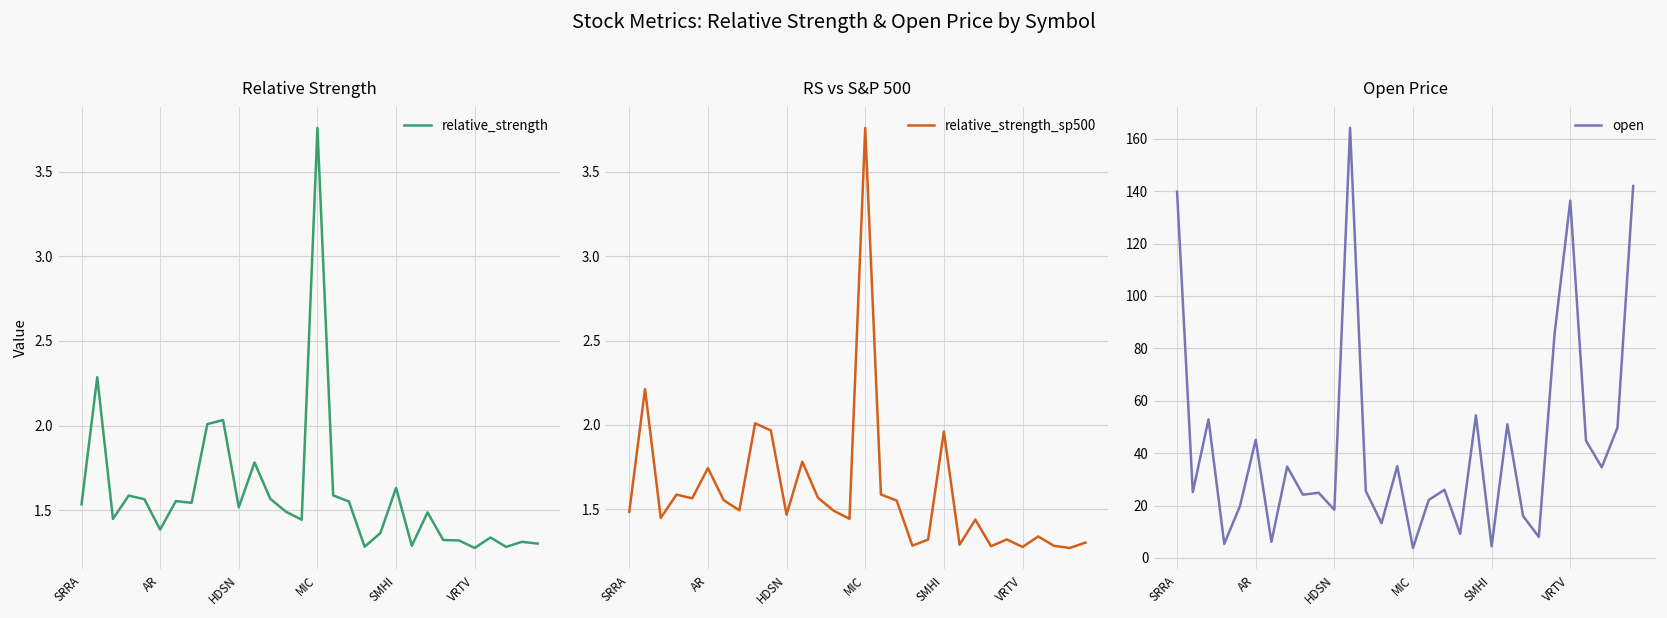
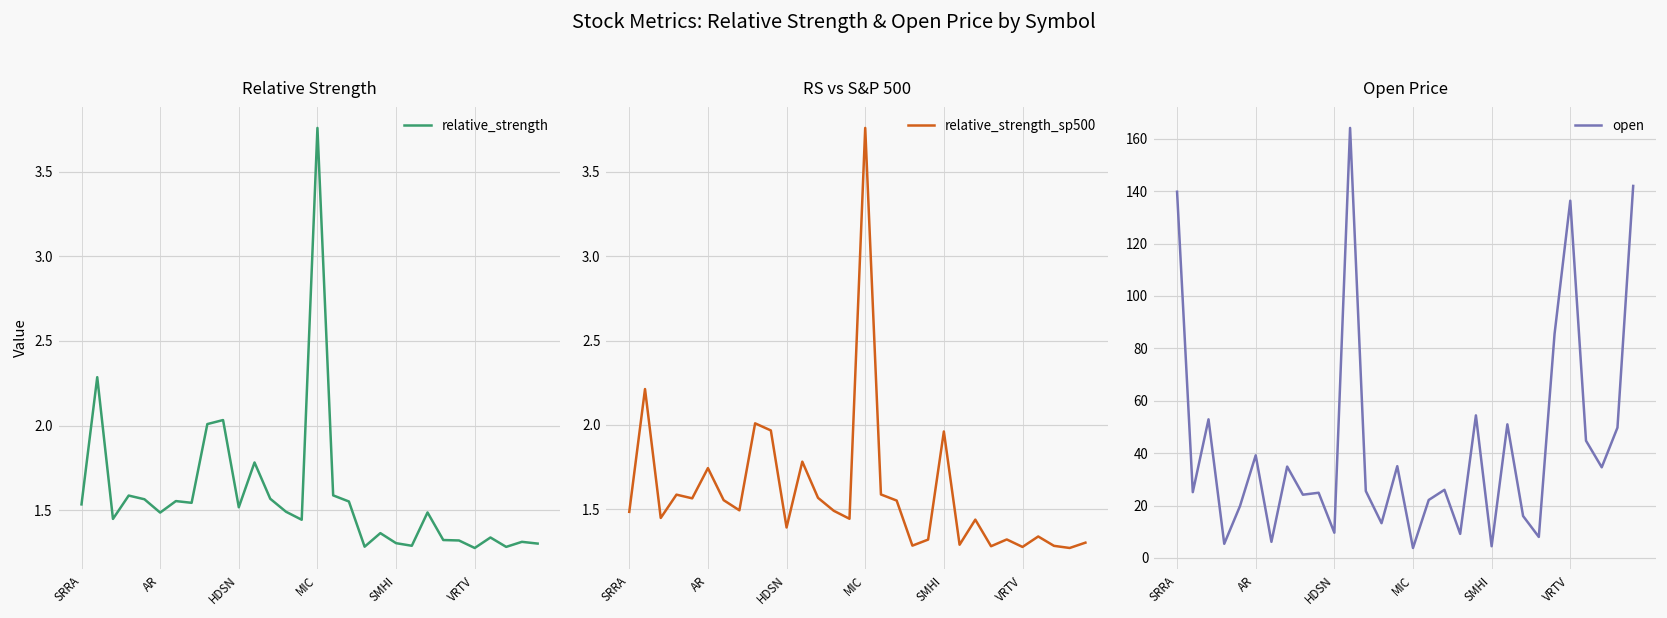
  {
    "Relative Strength": {
      "SRRA": 1.53,
-     "AR": 1.39,
+     "AR": 1.49,
      "HDSN": 1.52,
      "MIC": 3.76,
-     "SMHI": 1.63,
+     "SMHI": 1.30,
      "VRTV": 1.28
    },
    "RS vs S&P 500": {
      "SRRA": 1.49,
      "AR": 1.74,
-     "HDSN": 1.47,
+     "HDSN": 1.39,
      "MIC": 3.76,
      "SMHI": 1.96,
      "VRTV": 1.28
    },
    "Open Price": {
      "SRRA": 140,
-     "AR": 45,
-     "HDSN": 18,
+     "AR": 39,
+     "HDSN": 10,
      "MIC": 4,
      "SMHI": 4,
      "VRTV": 136
    }
  }
